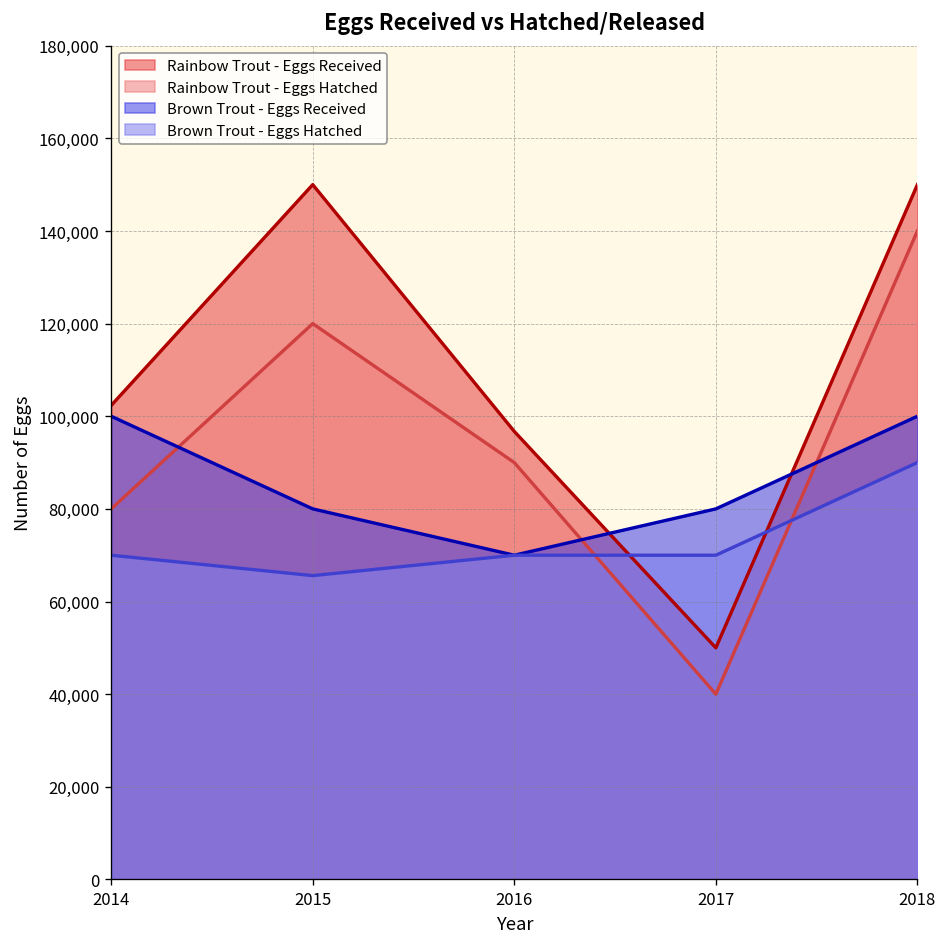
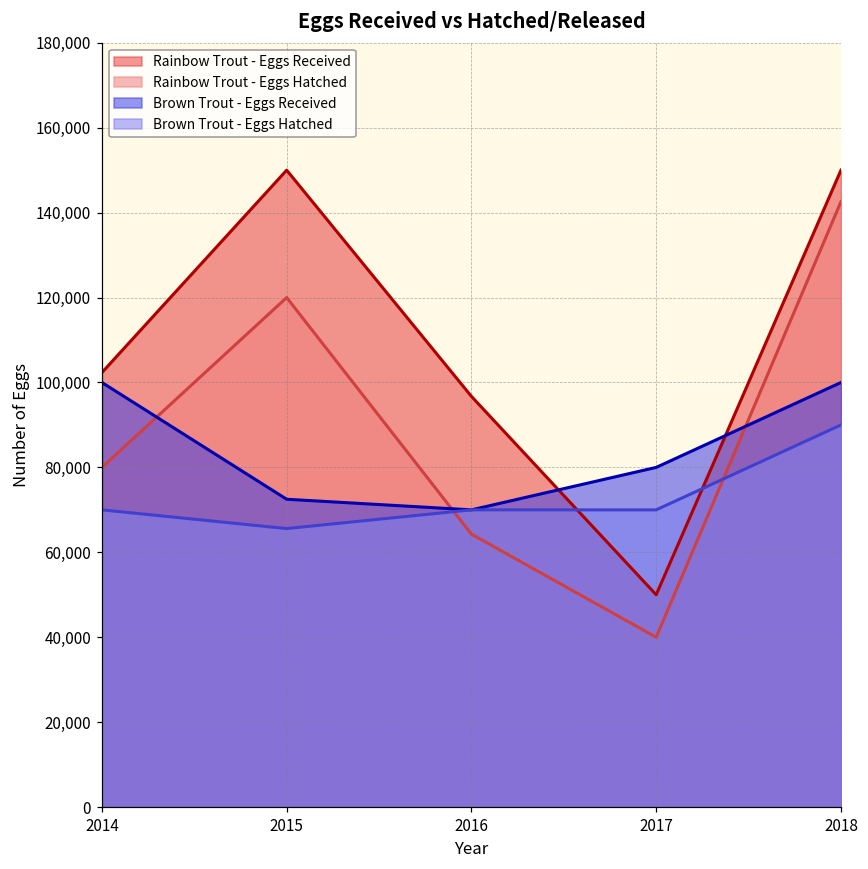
  {
    "Rainbow Trout - Eggs Received": {
      "2014": "102,000",
      "2015": "150,000",
      "2016": "97,000",
      "2017": "50,000",
      "2018": "150,000"
    },
    "Rainbow Trout - Eggs Hatched": {
      "2014": "80,000",
      "2015": "120,000",
-     "2016": "90,000",
+     "2016": "64,000",
      "2017": "40,000",
-     "2018": "140,000"
+     "2018": "143,000"
    },
    "Brown Trout - Eggs Received": {
      "2014": "100,000",
-     "2015": "80,000",
+     "2015": "73,000",
      "2017": "80,000",
      "2018": "100,000"
    },
    "Brown Trout - Eggs Hatched": {
      "2014": "70,000",
      "2015": "66,000",
      "2017": "70,000",
      "2018": "90,000"
    }
  }
